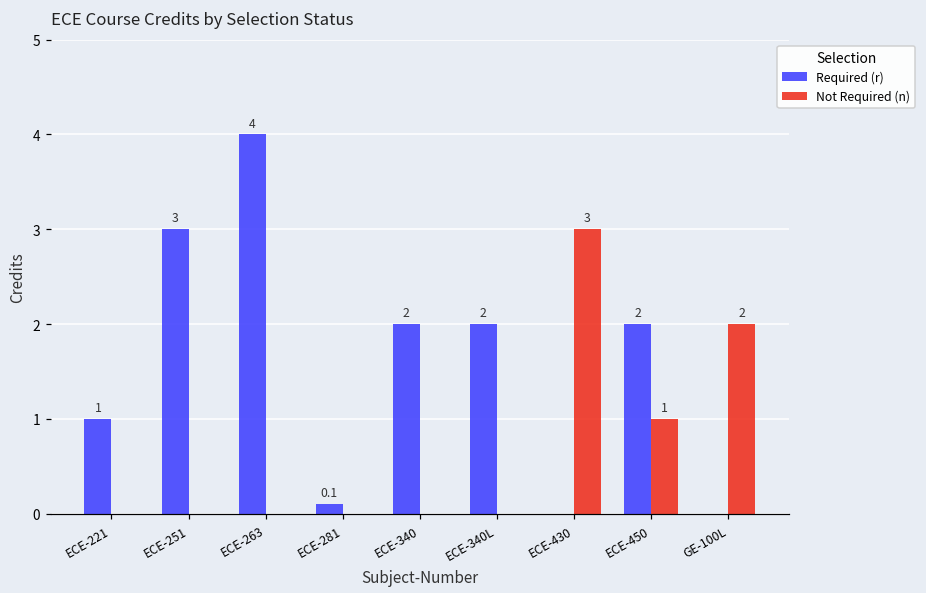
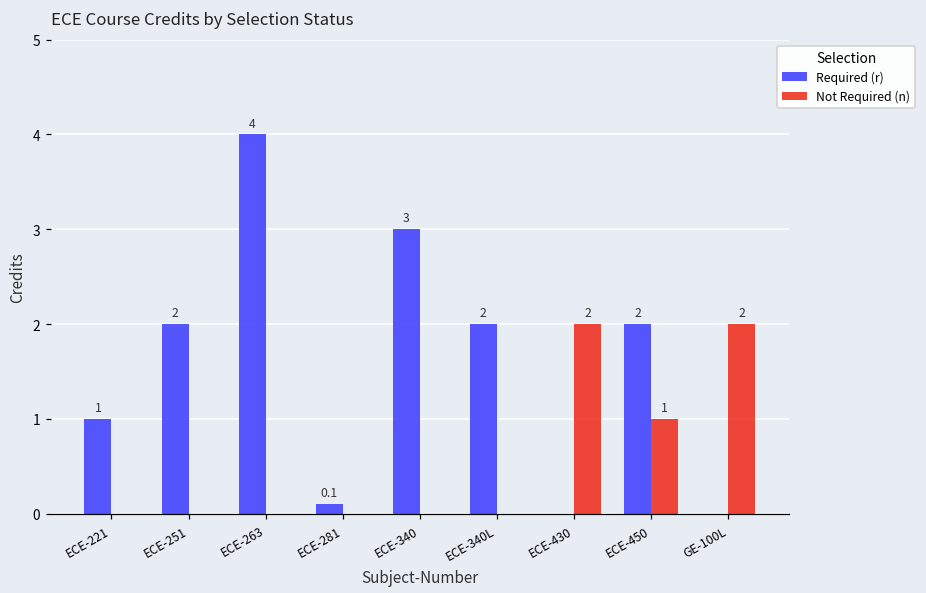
  {
    "Required (r)": {
      "ECE-221": 1,
-     "ECE-251": 3,
+     "ECE-251": 2,
      "ECE-263": 4,
      "ECE-281": 0.1,
-     "ECE-340": 2,
+     "ECE-340": 3,
      "ECE-340L": 2,
      "ECE-450": 2
    },
    "Not Required (n)": {
-     "ECE-430": 3,
+     "ECE-430": 2,
      "ECE-450": 1,
      "GE-100L": 2
    }
  }
